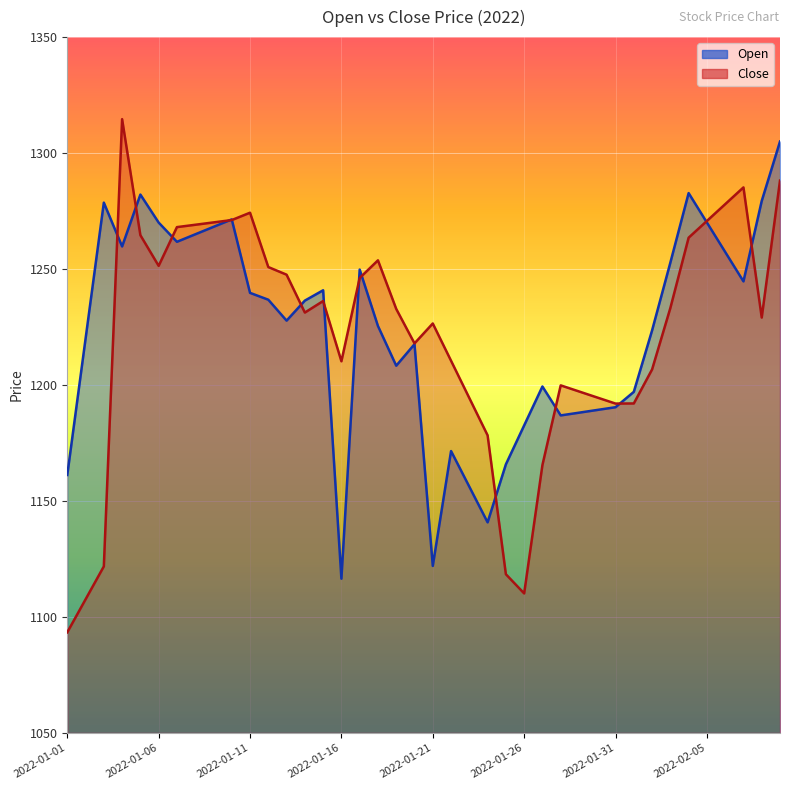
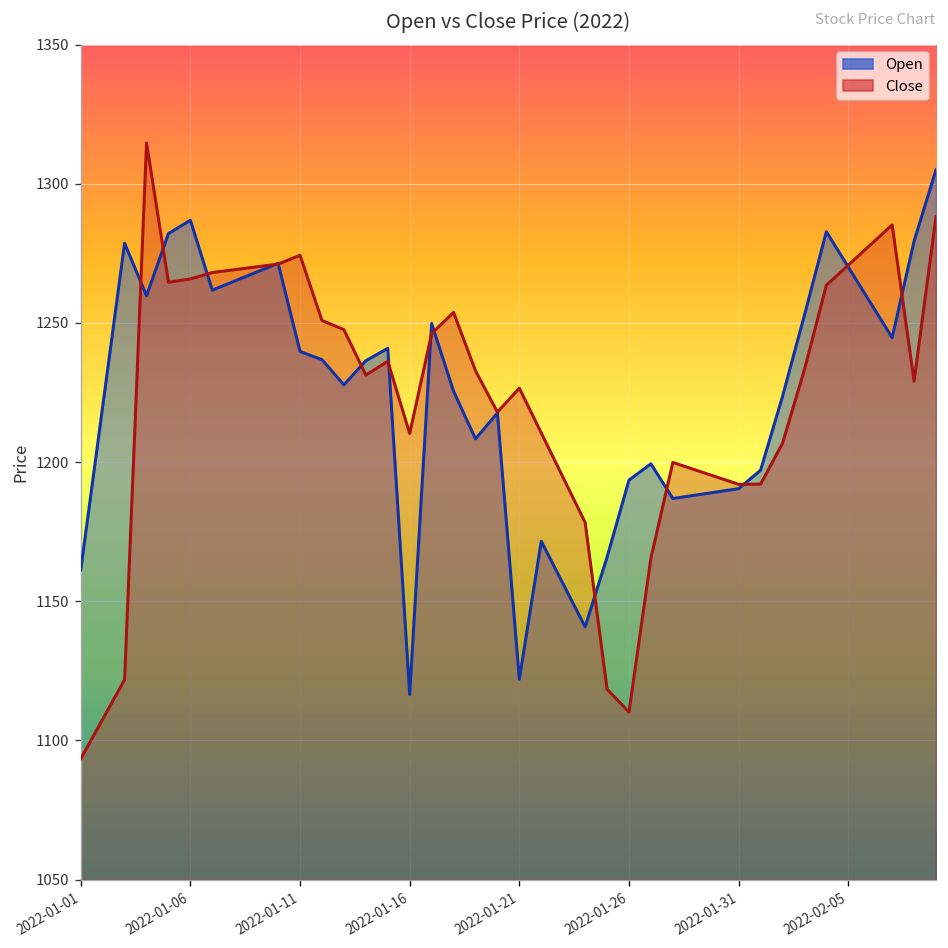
  {
    "Open": {
      "2022-01-01": 1161,
-     "2022-01-06": 1270,
+     "2022-01-06": 1287,
      "2022-01-11": 1240,
      "2022-01-16": 1117,
      "2022-01-21": 1122,
-     "2022-01-26": 1183,
+     "2022-01-26": 1194,
      "2022-01-31": 1190
    },
    "Close": {
      "2022-01-01": 1093,
-     "2022-01-06": 1251,
+     "2022-01-06": 1266,
      "2022-01-11": 1274,
      "2022-01-16": 1210,
      "2022-01-21": 1227,
      "2022-01-26": 1110,
      "2022-01-31": 1192
    }
  }
